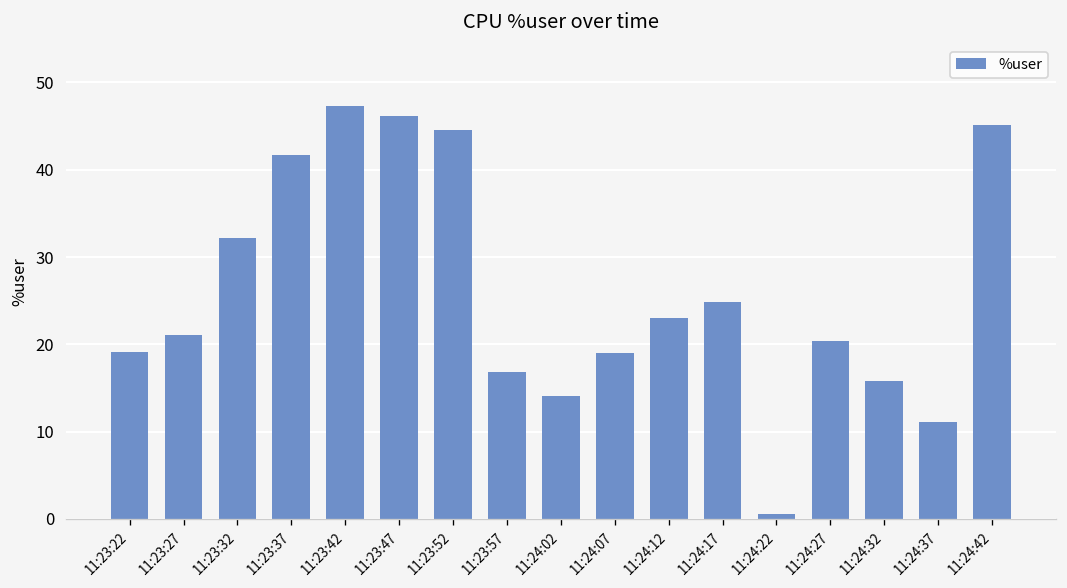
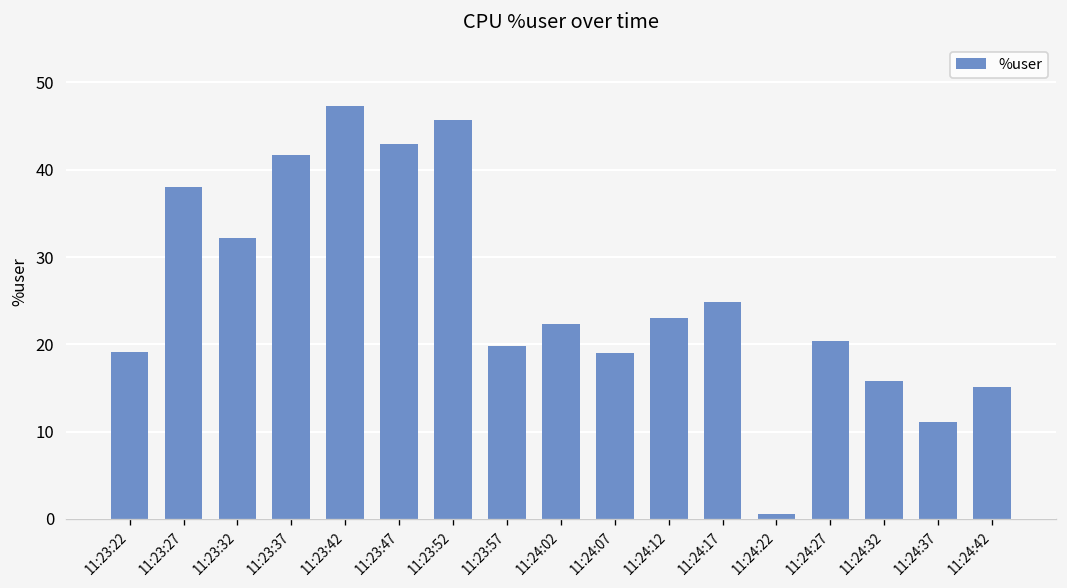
  {
    "11:23:22": 19,
-   "11:23:27": 21,
+   "11:23:27": 38,
    "11:23:32": 32,
    "11:23:37": 42,
    "11:23:42": 47,
-   "11:23:47": 46,
-   "11:23:52": 45,
-   "11:23:57": 17,
-   "11:24:02": 14,
+   "11:23:47": 43,
+   "11:23:52": 46,
+   "11:23:57": 20,
+   "11:24:02": 22,
    "11:24:07": 19,
    "11:24:12": 23,
    "11:24:17": 25,
    "11:24:22": 1,
    "11:24:27": 20,
    "11:24:32": 16,
    "11:24:37": 11,
-   "11:24:42": 45
+   "11:24:42": 15
  }
